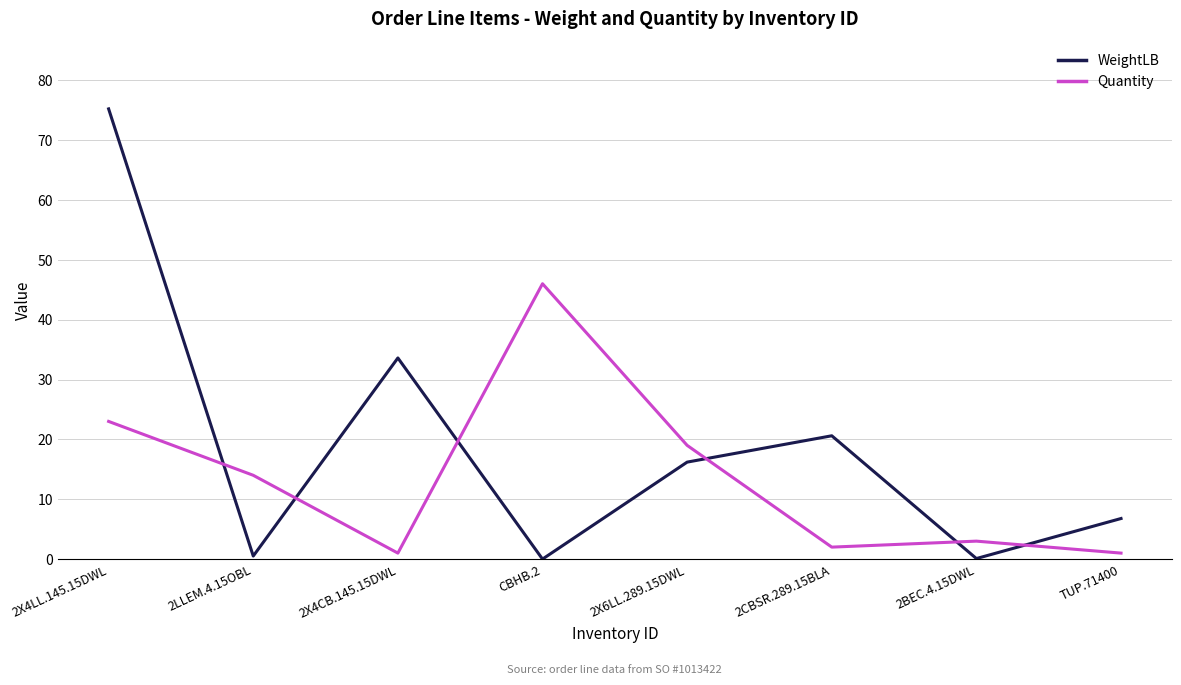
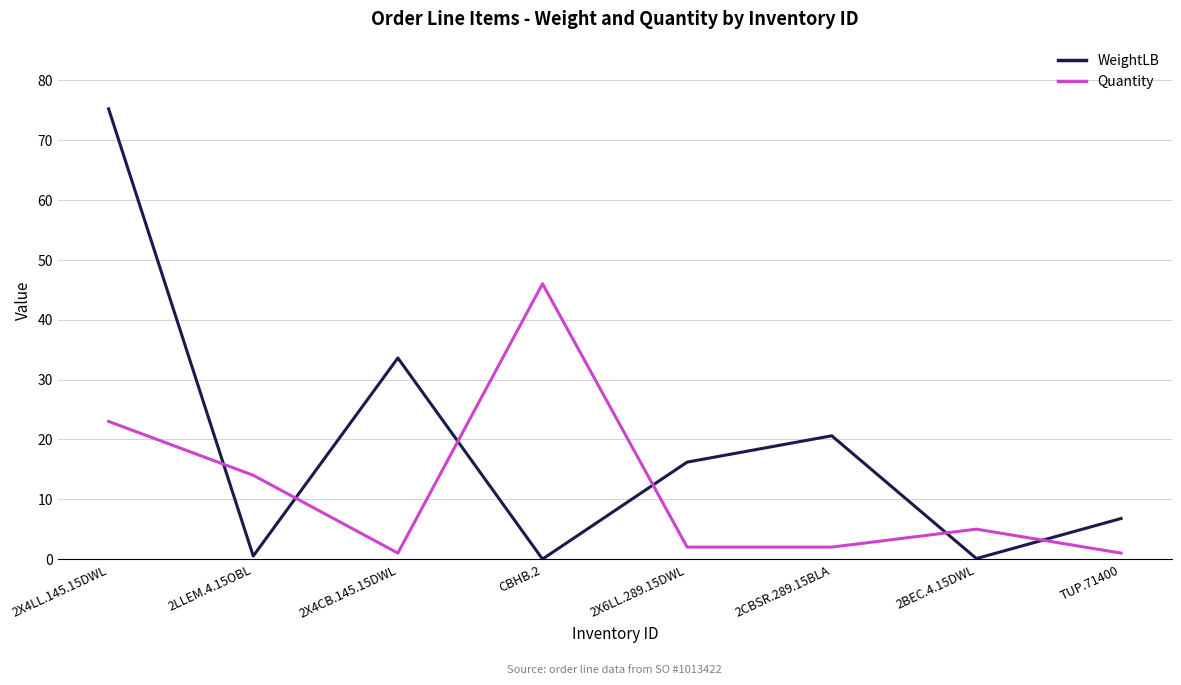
  {
    "WeightLB": {
      "2X4LL.145.15DWL": 75,
      "2LLEM.4.15OBL": 1,
      "2X4CB.145.15DWL": 34,
      "CBHB.2": 0,
      "2X6LL.289.15DWL": 16,
      "2CBSR.289.15BLA": 21,
      "2BEC.4.15DWL": 0,
      "TUP.71400": 7
    },
    "Quantity": {
      "2X4LL.145.15DWL": 23,
      "2LLEM.4.15OBL": 14,
      "2X4CB.145.15DWL": 1,
      "CBHB.2": 46,
-     "2X6LL.289.15DWL": 19,
+     "2X6LL.289.15DWL": 2,
      "2CBSR.289.15BLA": 2,
-     "2BEC.4.15DWL": 3,
+     "2BEC.4.15DWL": 5,
      "TUP.71400": 1
    }
  }
